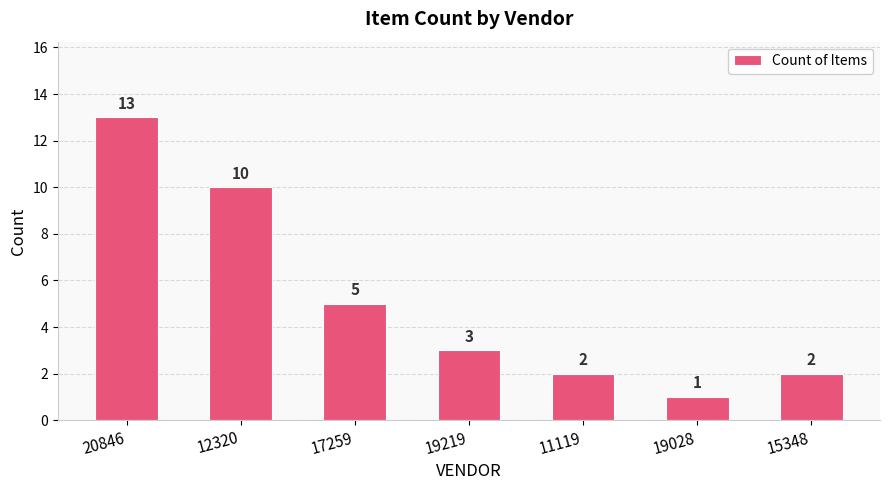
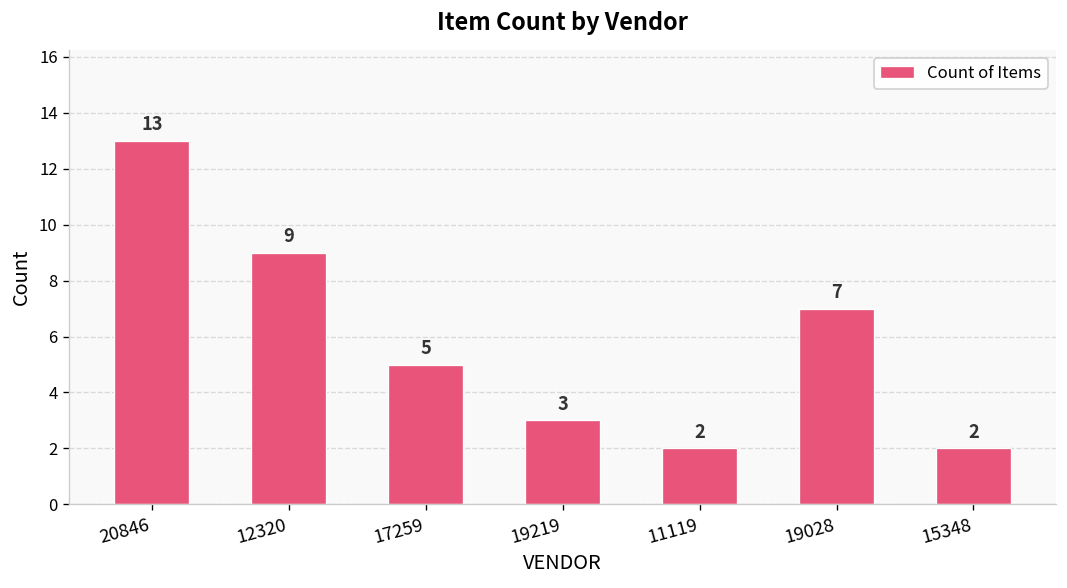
  {
    "20846": 13,
-   "12320": 10,
+   "12320": 9,
    "17259": 5,
    "19219": 3,
    "11119": 2,
-   "19028": 1,
+   "19028": 7,
    "15348": 2
  }
